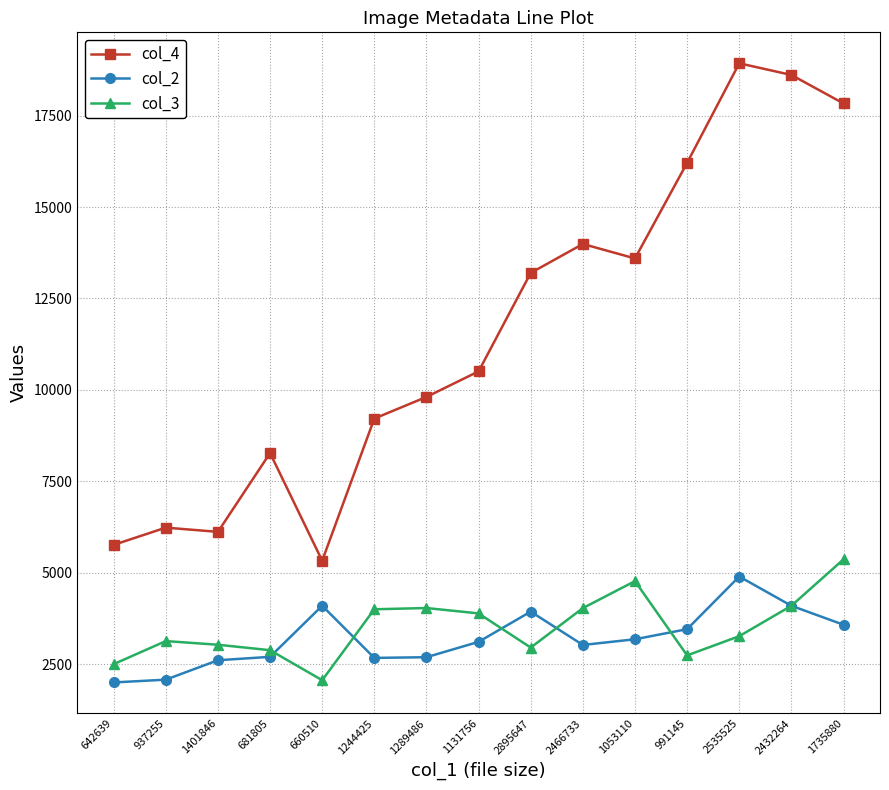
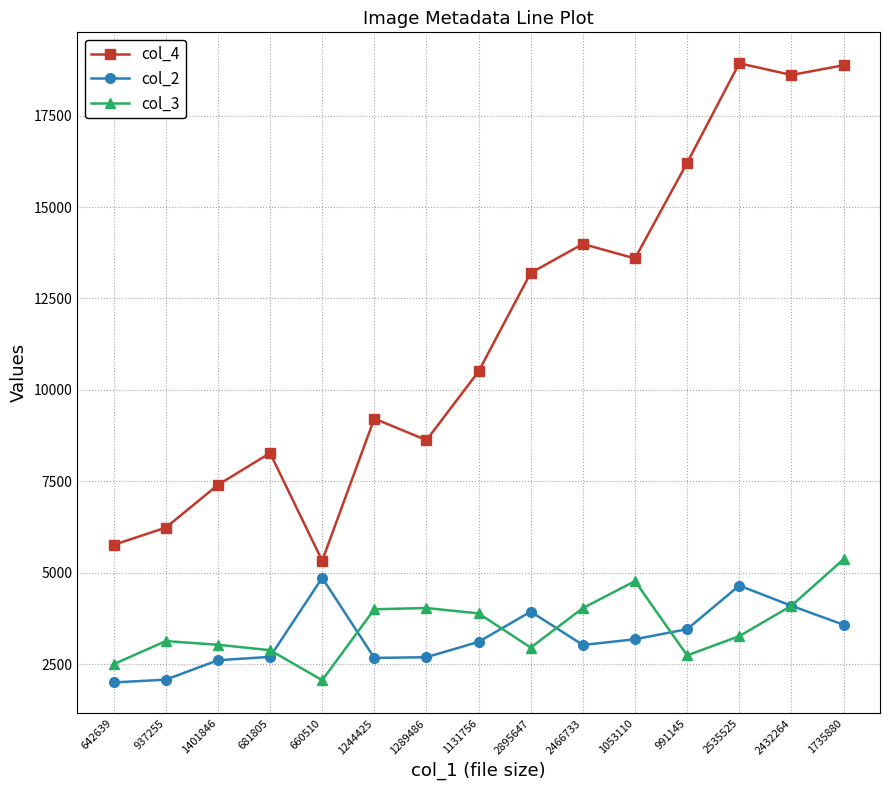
  {
    "col_4": {
      "642639": 5800,
      "937255": 6200,
-     "1401846": 6100,
+     "1401846": 7400,
      "681805": 8300,
      "660510": 5300,
      "1244425": 9200,
-     "1289486": 9800,
+     "1289486": 8600,
      "1131756": 10500,
      "2895647": 13200,
      "2466733": 14000,
      "1053110": 13600,
      "991145": 16200,
      "2535525": 18900,
      "2432264": 18600,
-     "1735880": 17800
+     "1735880": 18900
    },
    "col_2": {
      "642639": 2000,
      "937255": 2100,
      "1401846": 2600,
      "681805": 2700,
-     "660510": 4100,
+     "660510": 4900,
      "1244425": 2700,
      "1289486": 2700,
      "1131756": 3100,
      "2895647": 3900,
      "2466733": 3000,
      "1053110": 3200,
      "991145": 3500,
-     "2535525": 4900,
+     "2535525": 4600,
      "1735880": 3600
    },
    "col_3": {
      "642639": 2500,
      "937255": 3100,
      "1401846": 3000,
      "681805": 2900,
      "660510": 2100,
      "1244425": 4000,
      "1289486": 4000,
      "1131756": 3900,
      "2895647": 3000,
      "2466733": 4000,
      "1053110": 4800,
      "991145": 2700,
      "2535525": 3300,
      "1735880": 5400
    }
  }
